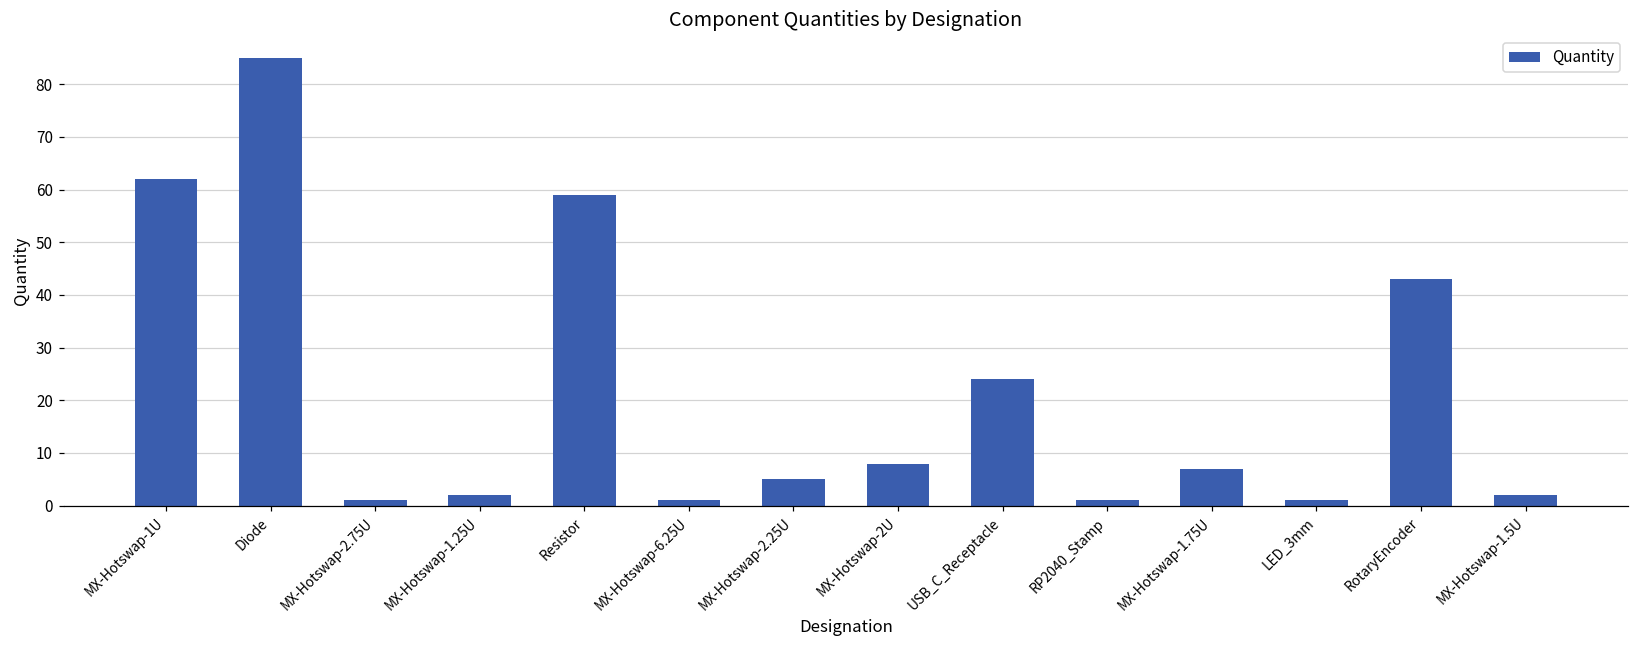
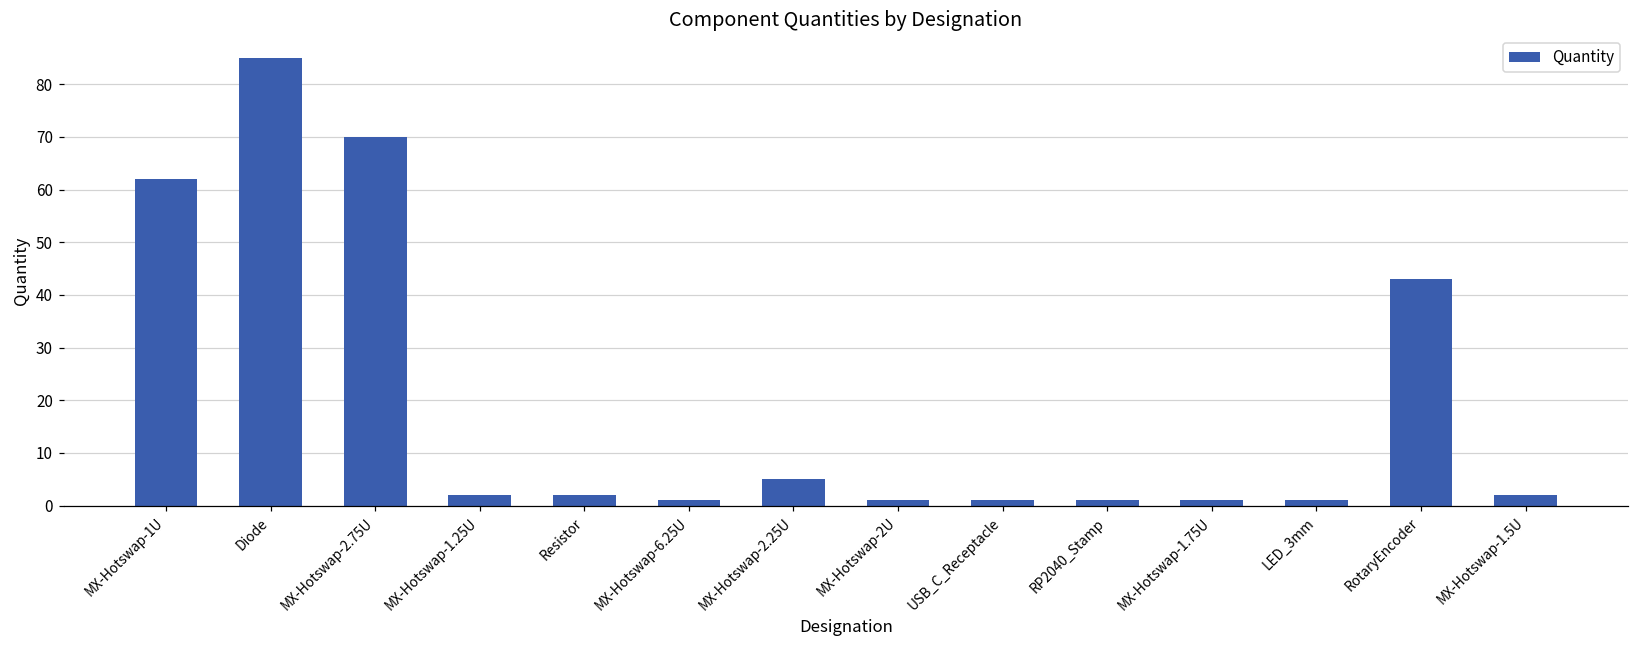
  {
    "MX-Hotswap-1U": 62,
    "Diode": 85,
-   "MX-Hotswap-2.75U": 1,
+   "MX-Hotswap-2.75U": 70,
    "MX-Hotswap-1.25U": 2,
-   "Resistor": 59,
+   "Resistor": 2,
    "MX-Hotswap-6.25U": 1,
    "MX-Hotswap-2.25U": 5,
-   "MX-Hotswap-2U": 8,
-   "USB_C_Receptacle": 24,
+   "MX-Hotswap-2U": 1,
+   "USB_C_Receptacle": 1,
    "RP2040_Stamp": 1,
-   "MX-Hotswap-1.75U": 7,
+   "MX-Hotswap-1.75U": 1,
    "LED_3mm": 1,
    "RotaryEncoder": 43,
    "MX-Hotswap-1.5U": 2
  }
